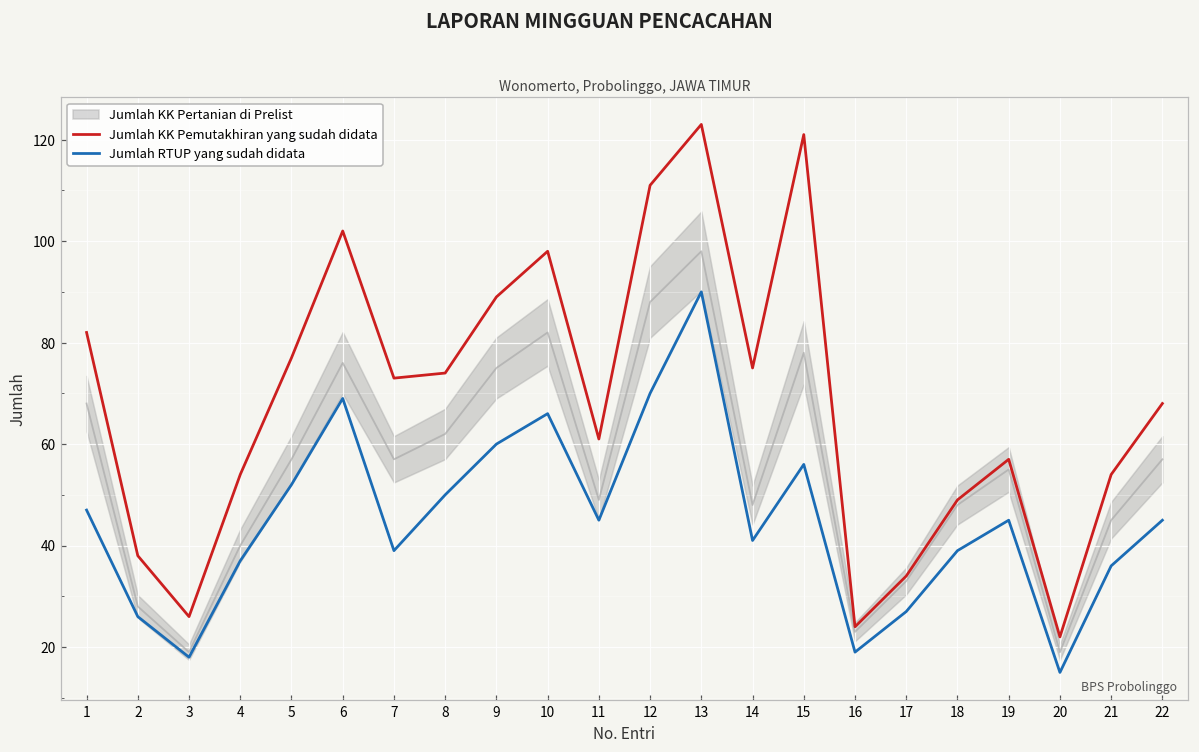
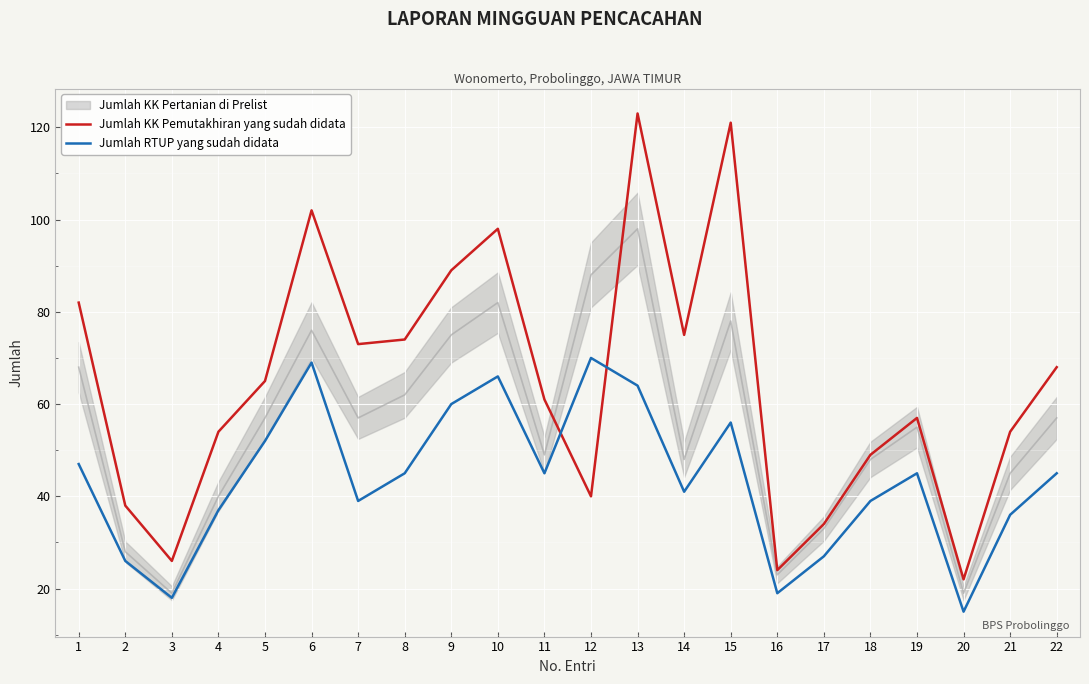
  {
    "Jumlah KK Pemutakhiran yang sudah didata": {
      "1": 82,
      "2": 38,
      "3": 26,
      "4": 54,
-     "5": 77,
+     "5": 65,
      "6": 102,
      "7": 73,
      "8": 74,
      "9": 89,
      "10": 98,
      "11": 61,
-     "12": 111,
+     "12": 40,
      "13": 123,
      "14": 75,
      "15": 121,
      "16": 24,
      "17": 34,
      "18": 49,
      "19": 57,
      "20": 22,
      "21": 54,
      "22": 68
    },
    "Jumlah RTUP yang sudah didata": {
      "1": 47,
      "2": 26,
      "3": 18,
      "4": 37,
      "5": 52,
      "6": 69,
      "7": 39,
-     "8": 50,
+     "8": 45,
      "9": 60,
      "10": 66,
      "11": 45,
      "12": 70,
-     "13": 90,
+     "13": 64,
      "14": 41,
      "15": 56,
      "16": 19,
      "17": 27,
      "18": 39,
      "19": 45,
      "20": 15,
      "21": 36,
      "22": 45
    }
  }
